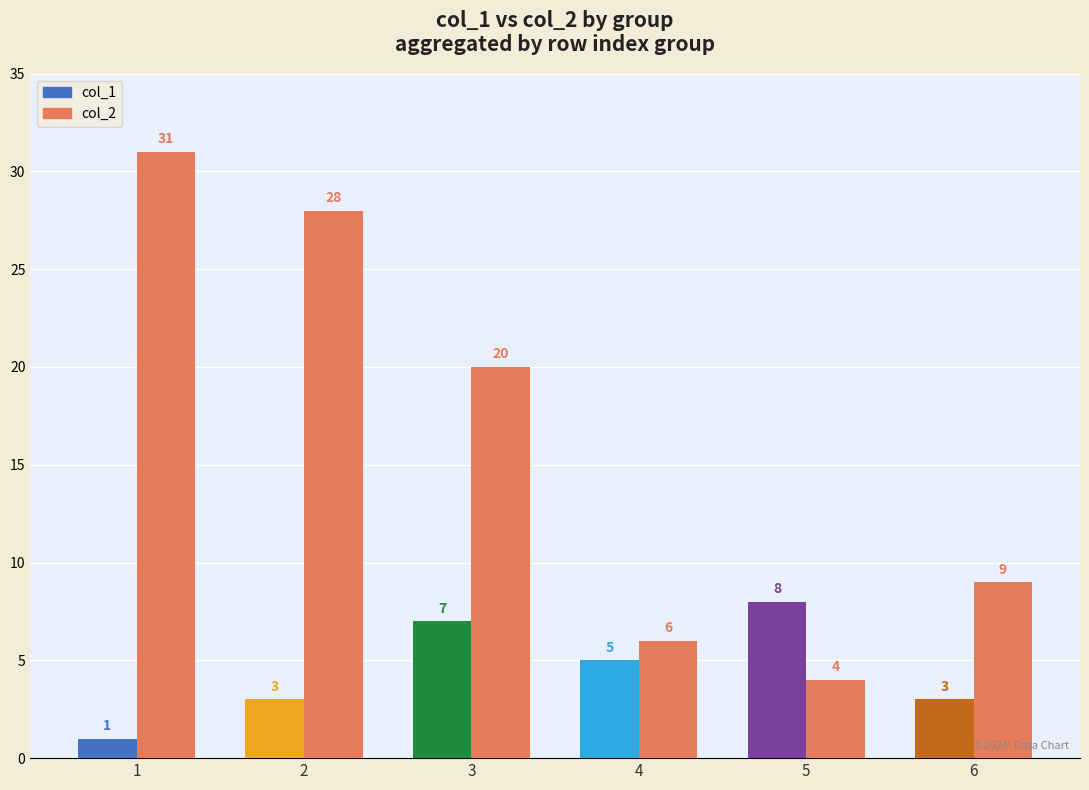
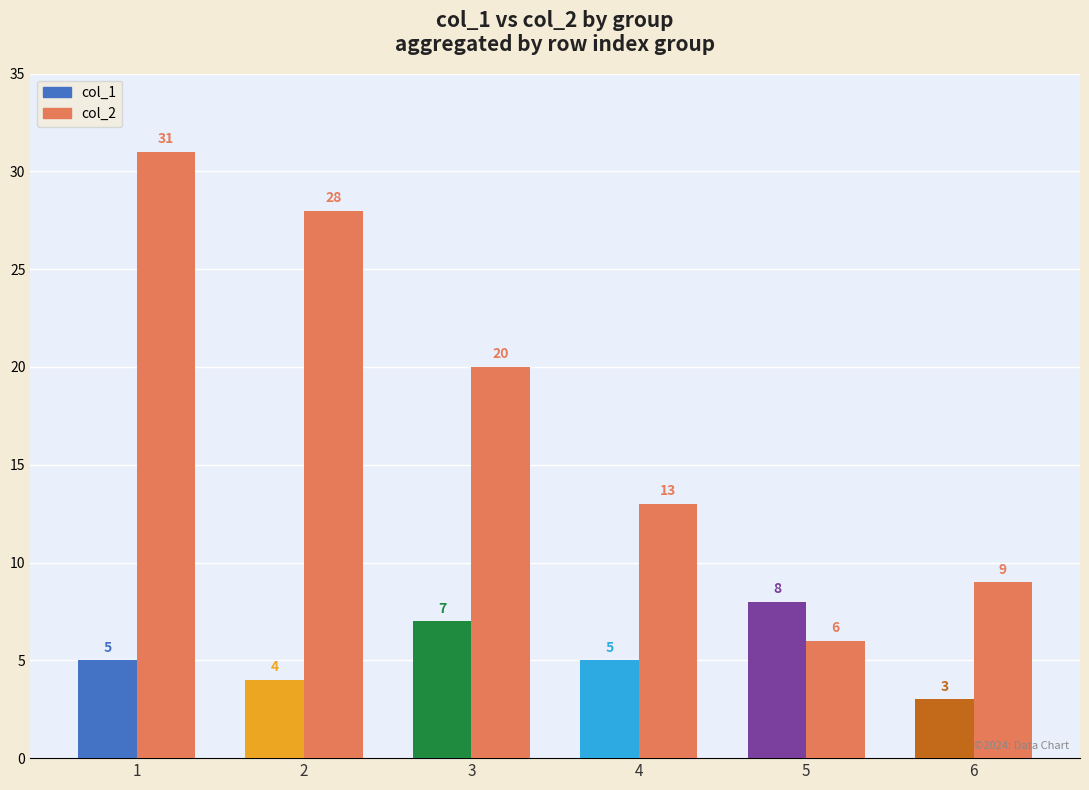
  {
    "col_1": {
-     "1": 1,
-     "2": 3,
+     "1": 5,
+     "2": 4,
      "3": 7,
      "4": 5,
      "5": 8,
      "6": 3
    },
    "col_2": {
      "1": 31,
      "2": 28,
      "3": 20,
-     "4": 6,
-     "5": 4,
+     "4": 13,
+     "5": 6,
      "6": 9
    }
  }
